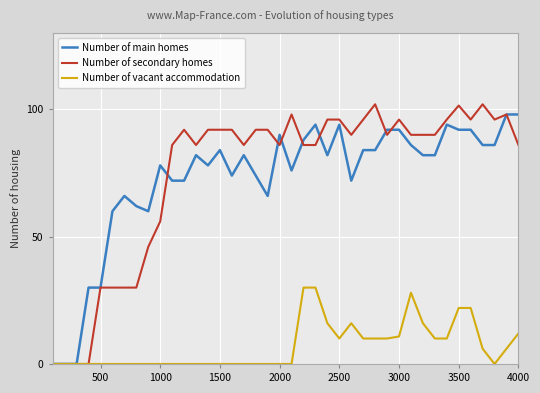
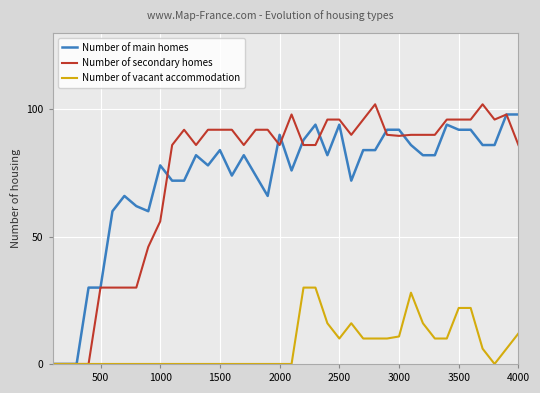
  {
    "Number of main homes": {
      "1000": 78,
      "1500": 84,
      "2000": 90,
      "2500": 94,
      "3000": 92,
      "3500": 92,
      "4000": 98
    },
    "Number of secondary homes": {
      "1000": 56,
      "1500": 92,
      "2000": 86,
      "2500": 96,
-     "3000": 96,
-     "3500": 102,
+     "3000": 90,
+     "3500": 96,
      "4000": 86
    },
    "Number of vacant accommodation": {
      "500": 0,
      "1000": 0,
      "1500": 0,
      "2000": 0,
      "2500": 10,
      "3000": 11,
      "3500": 22,
      "4000": 12
    }
  }
